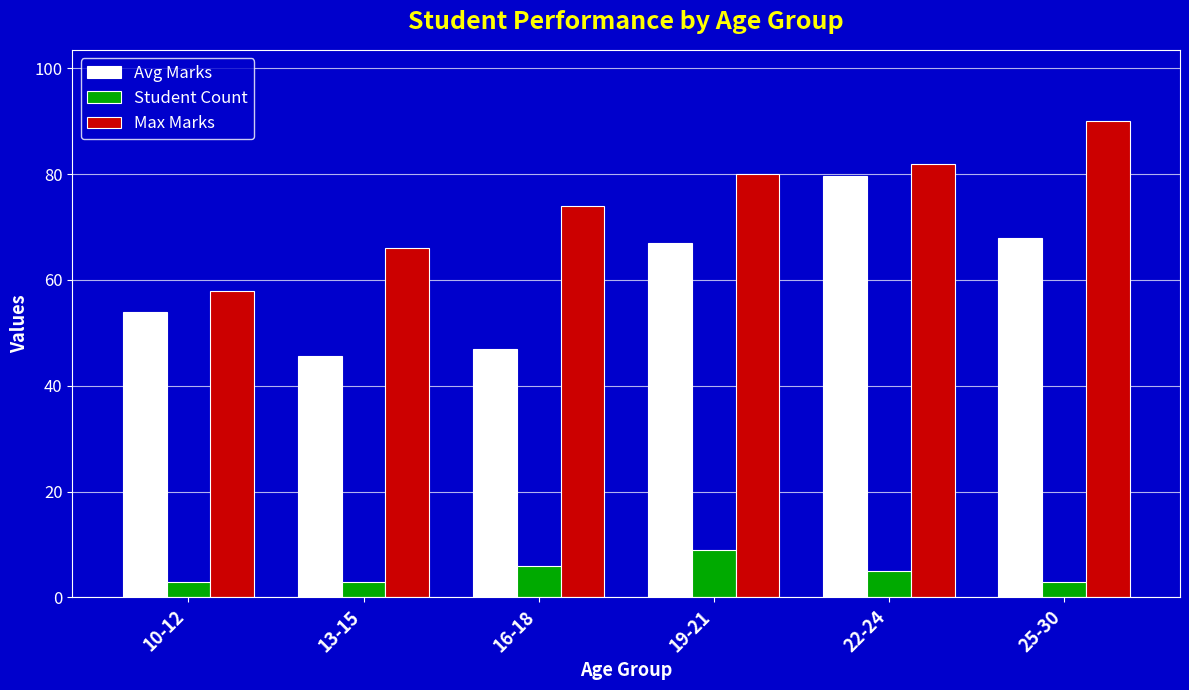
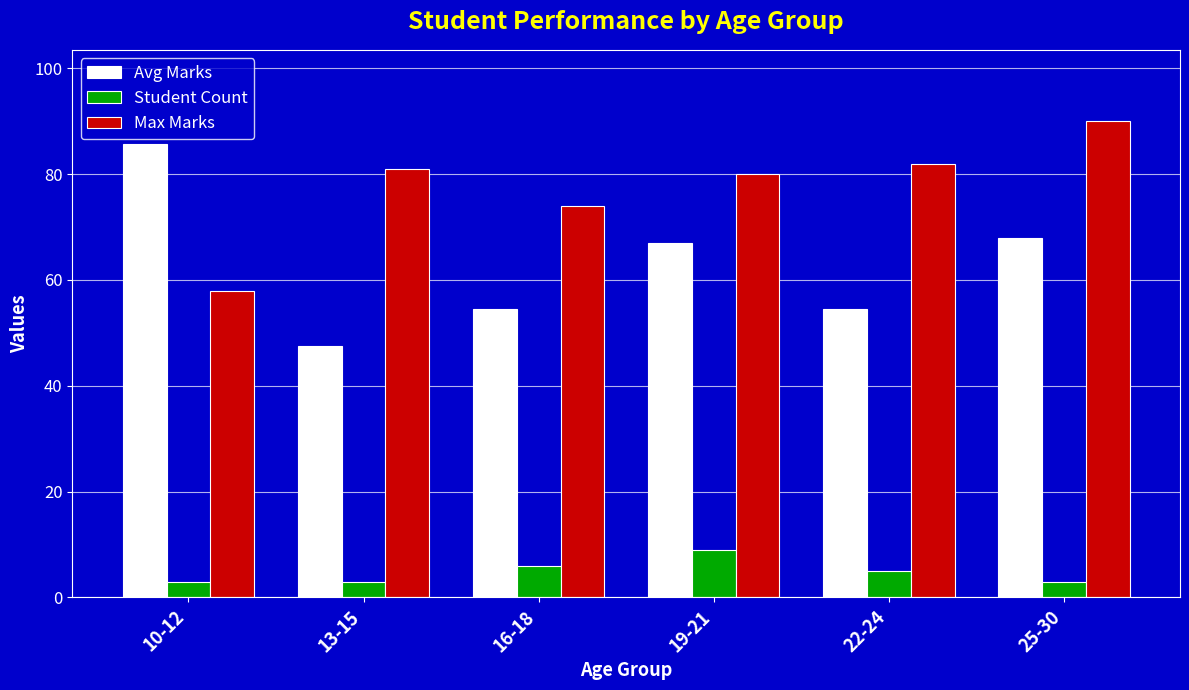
  {
    "Avg Marks": {
-     "10-12": 54,
-     "13-15": 46,
-     "16-18": 47,
+     "10-12": 86,
+     "13-15": 48,
+     "16-18": 55,
      "19-21": 67,
-     "22-24": 80,
+     "22-24": 55,
      "25-30": 68
    },
    "Student Count": {
      "10-12": 3,
      "13-15": 3,
      "16-18": 6,
      "19-21": 9,
      "22-24": 5,
      "25-30": 3
    },
    "Max Marks": {
      "10-12": 58,
-     "13-15": 66,
+     "13-15": 81,
      "16-18": 74,
      "19-21": 80,
      "22-24": 82,
      "25-30": 90
    }
  }
